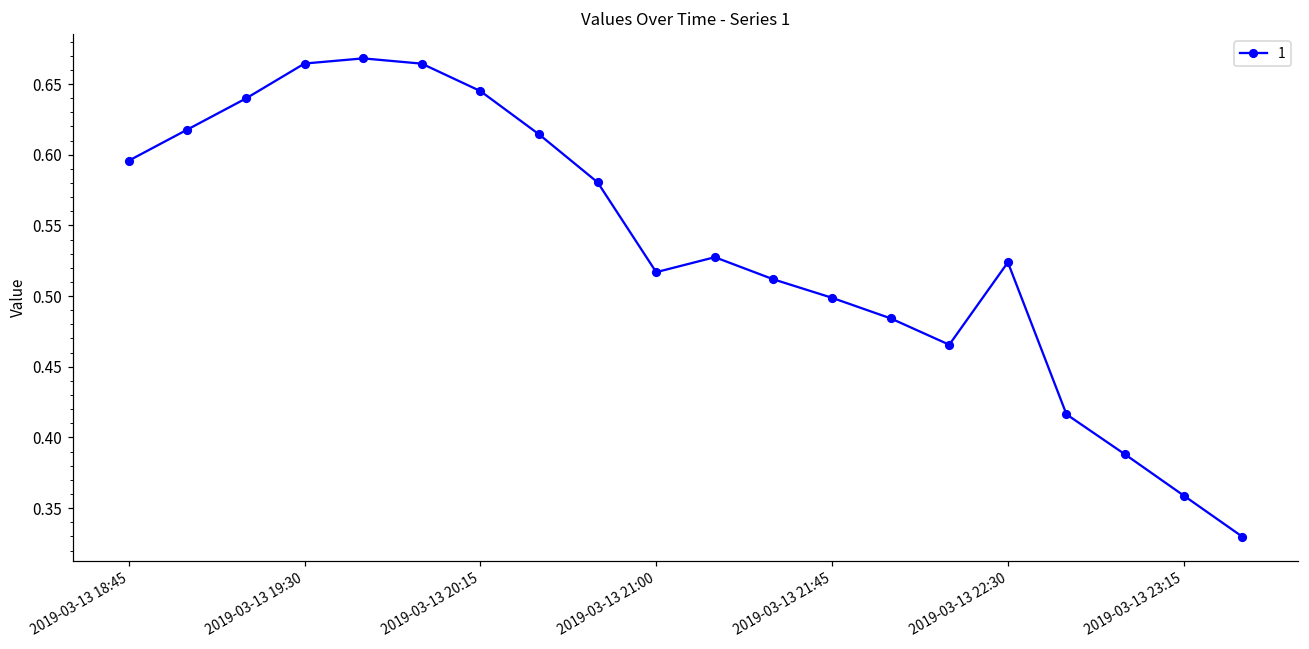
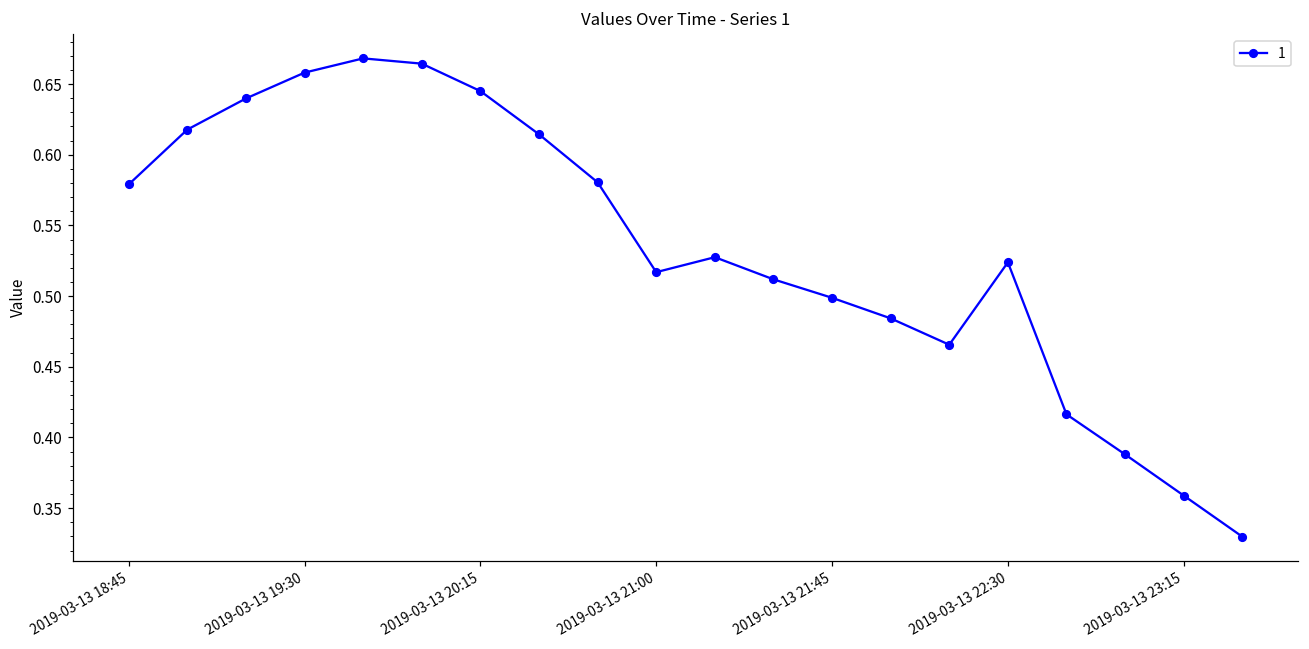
  {
-   "2019-03-13 18:45": 0.596,
-   "2019-03-13 19:30": 0.665,
+   "2019-03-13 18:45": 0.579,
+   "2019-03-13 19:30": 0.658,
    "2019-03-13 20:15": 0.645,
    "2019-03-13 21:00": 0.517,
    "2019-03-13 21:45": 0.499,
    "2019-03-13 22:30": 0.524,
    "2019-03-13 23:15": 0.359
  }
